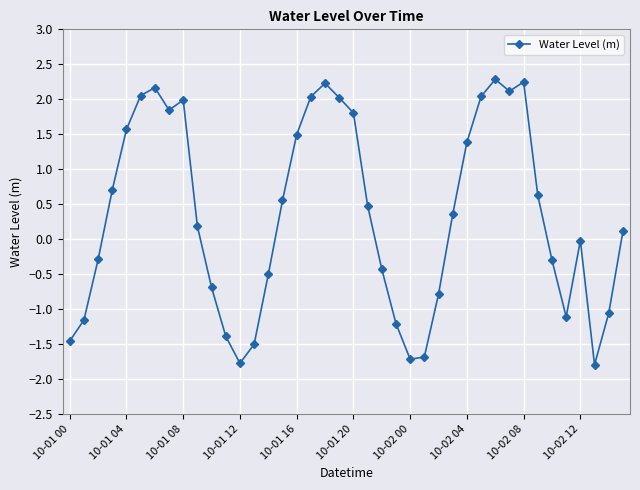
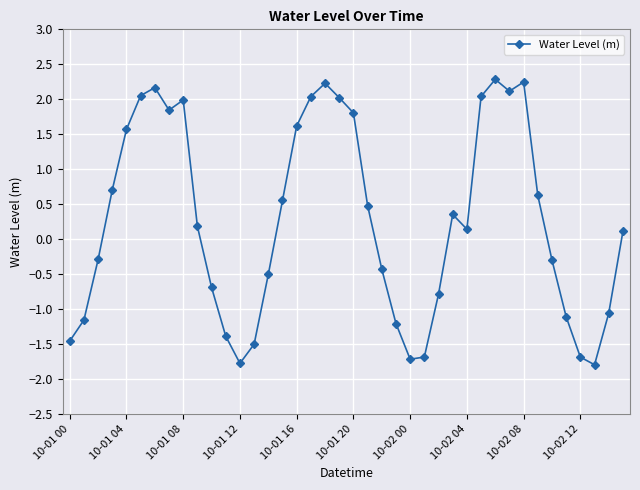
  {
    "10-01 00": -1.5,
    "10-01 04": 1.6,
    "10-01 08": 2.0,
    "10-01 12": -1.8,
-   "10-01 16": 1.5,
+   "10-01 16": 1.6,
    "10-01 20": 1.8,
    "10-02 00": -1.7,
-   "10-02 04": 1.4,
+   "10-02 04": 0.1,
    "10-02 08": 2.2,
-   "10-02 12": 0.0
+   "10-02 12": -1.7
  }
